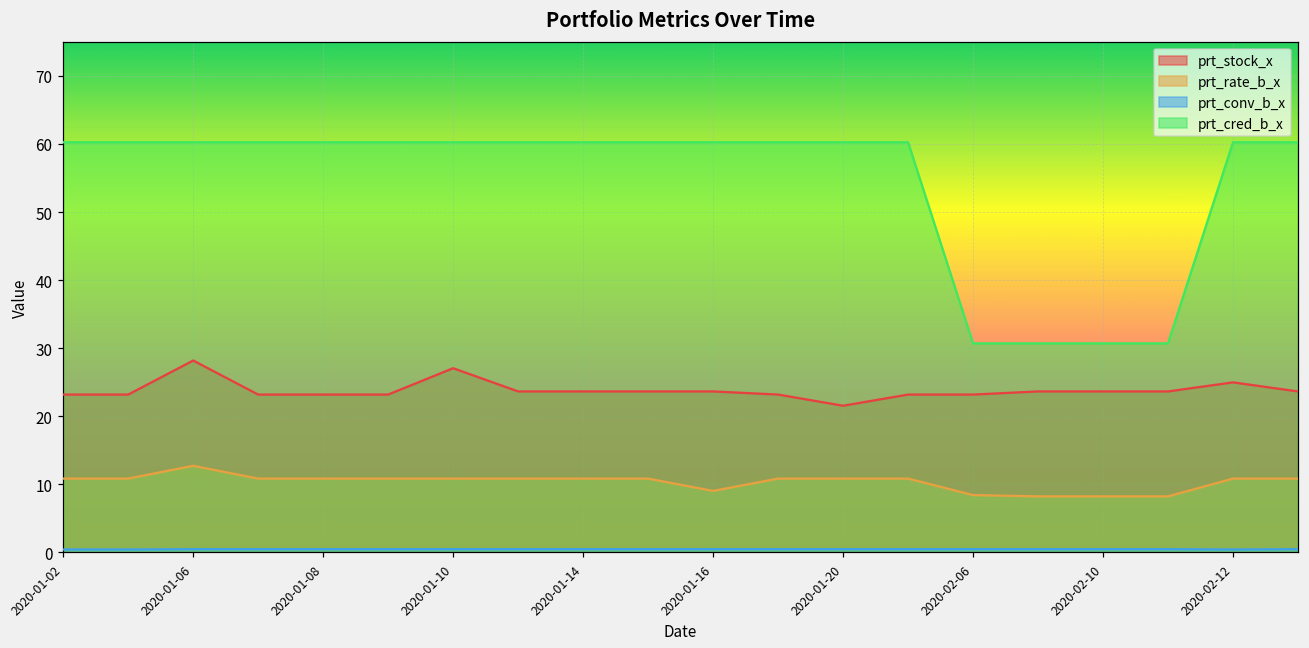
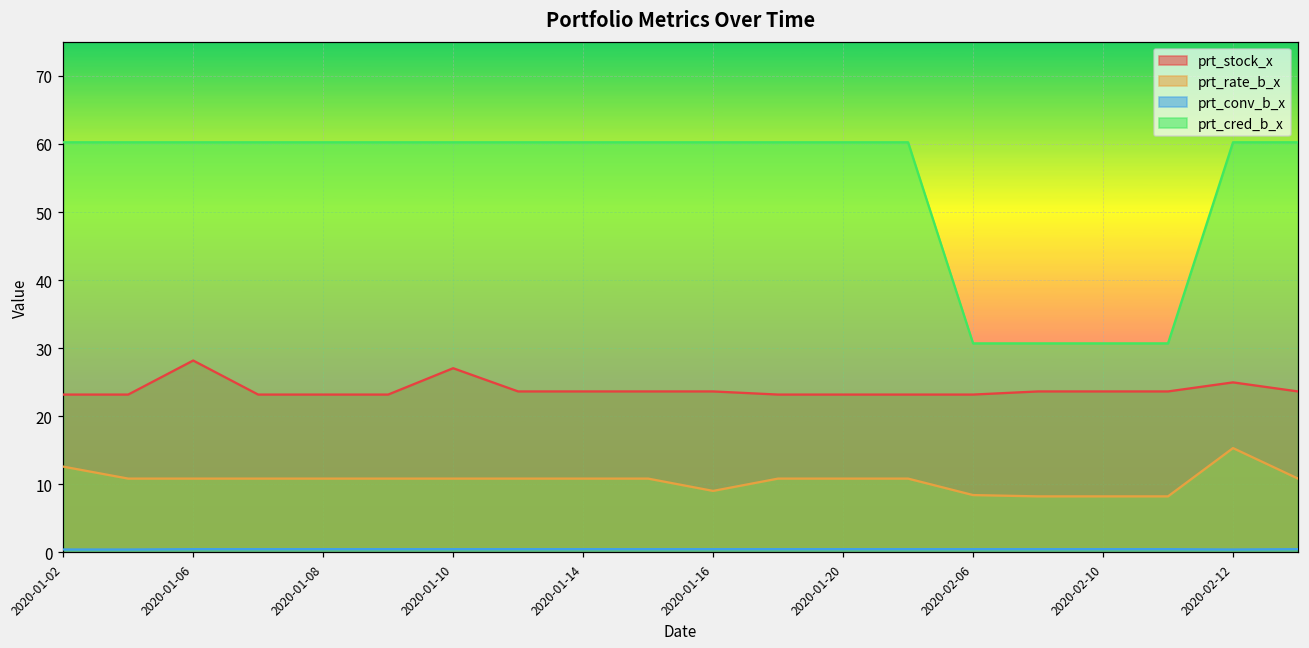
  {
    "prt_stock_x": {
      "2020-01-02": 23,
      "2020-01-06": 28,
      "2020-01-08": 23,
      "2020-01-10": 27,
      "2020-01-14": 24,
      "2020-01-16": 24,
-     "2020-01-20": 22,
+     "2020-01-20": 23,
      "2020-02-06": 23,
      "2020-02-10": 24,
      "2020-02-12": 25
    },
    "prt_rate_b_x": {
-     "2020-01-02": 11,
-     "2020-01-06": 13,
+     "2020-01-02": 13,
+     "2020-01-06": 11,
      "2020-01-08": 11,
      "2020-01-10": 11,
      "2020-01-14": 11,
      "2020-01-16": 9,
      "2020-01-20": 11,
      "2020-02-06": 8,
      "2020-02-10": 8,
-     "2020-02-12": 11
+     "2020-02-12": 15
    },
    "prt_conv_b_x": {
      "2020-01-02": 0,
      "2020-01-06": 0,
      "2020-01-08": 0,
      "2020-01-10": 0,
      "2020-01-14": 0,
      "2020-01-16": 0,
      "2020-01-20": 0,
      "2020-02-06": 0,
      "2020-02-10": 0,
      "2020-02-12": 0
    },
    "prt_cred_b_x": {
      "2020-01-02": 60,
      "2020-01-06": 60,
      "2020-01-08": 60,
      "2020-01-10": 60,
      "2020-01-14": 60,
      "2020-01-16": 60,
      "2020-01-20": 60,
      "2020-02-06": 31,
      "2020-02-10": 31,
      "2020-02-12": 60
    }
  }
